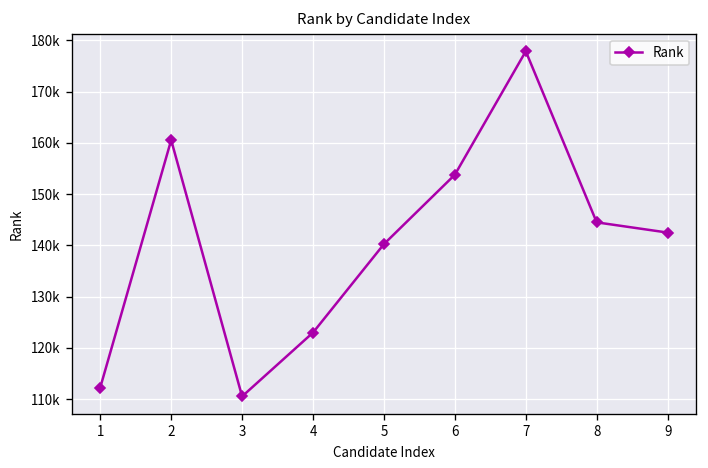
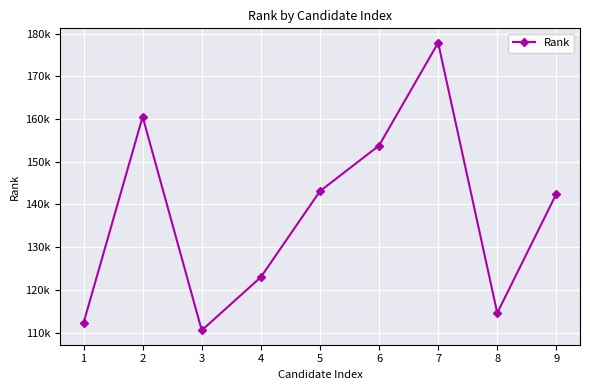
  {
    "1": 112000,
    "2": 161000,
    "3": 111000,
    "4": 123000,
-   "5": 140000,
+   "5": 143000,
    "6": 154000,
    "7": 178000,
-   "8": 144000,
+   "8": 115000,
    "9": 142000
  }
